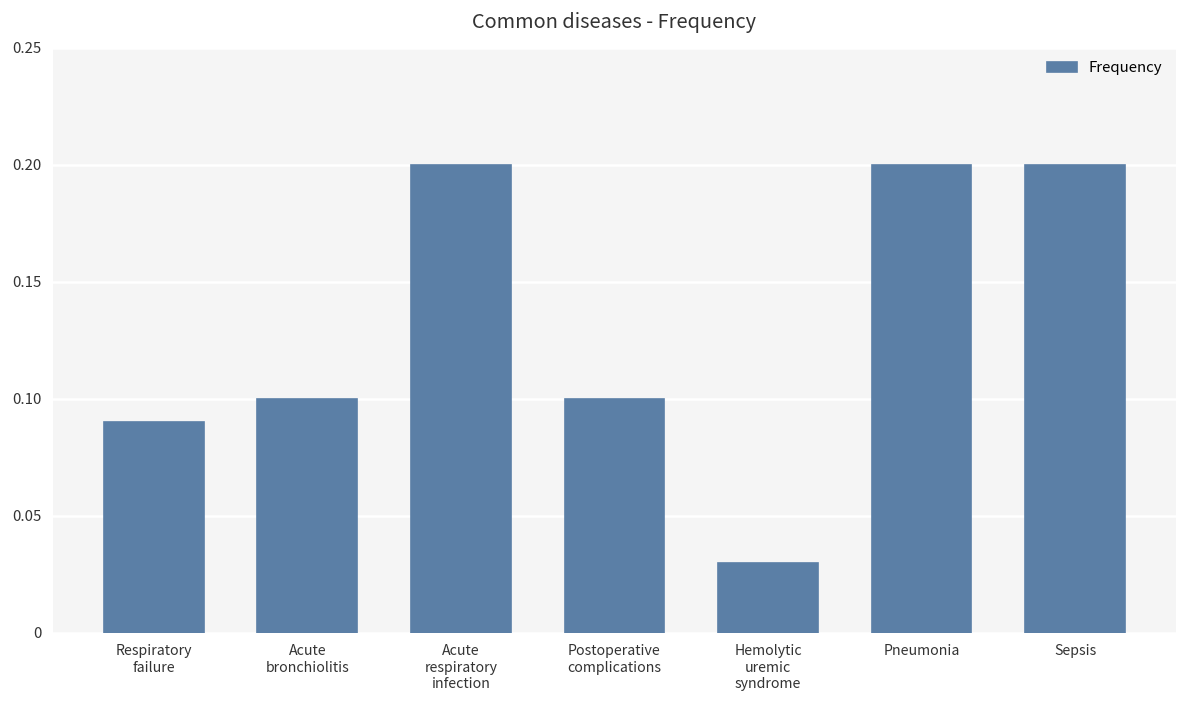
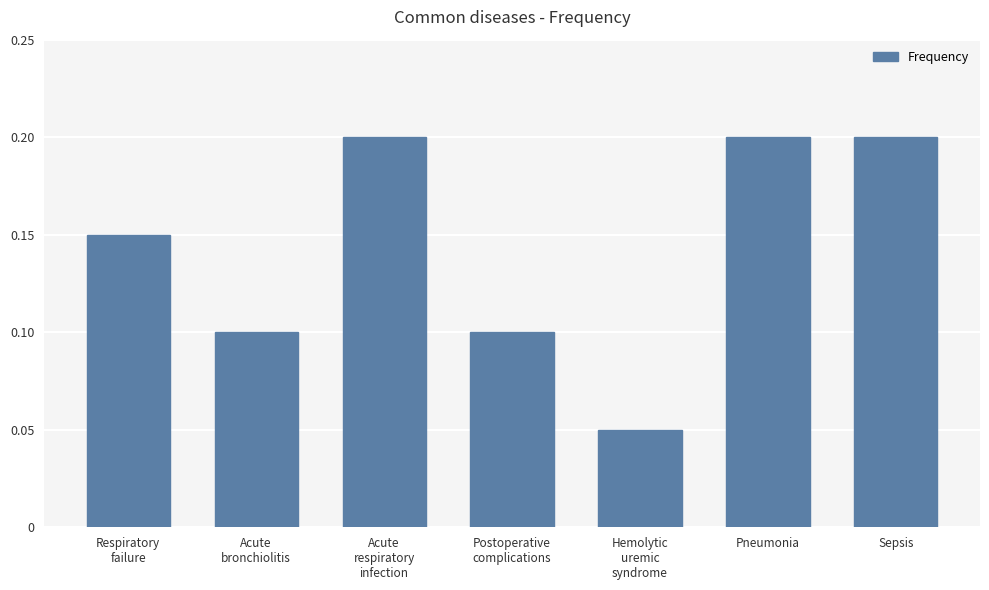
  {
-   "Respiratory failure": 0.09,
+   "Respiratory failure": 0.15,
    "Acute bronchiolitis": 0.10,
    "Acute respiratory infection": 0.20,
    "Postoperative complications": 0.10,
-   "Hemolytic uremic syndrome": 0.03,
+   "Hemolytic uremic syndrome": 0.05,
    "Pneumonia": 0.20,
    "Sepsis": 0.20
  }
